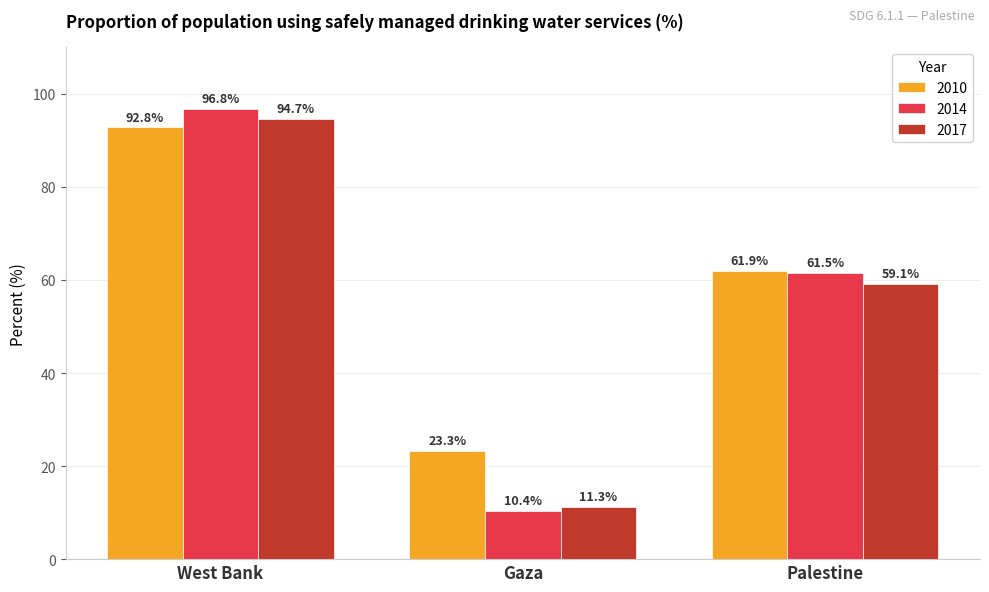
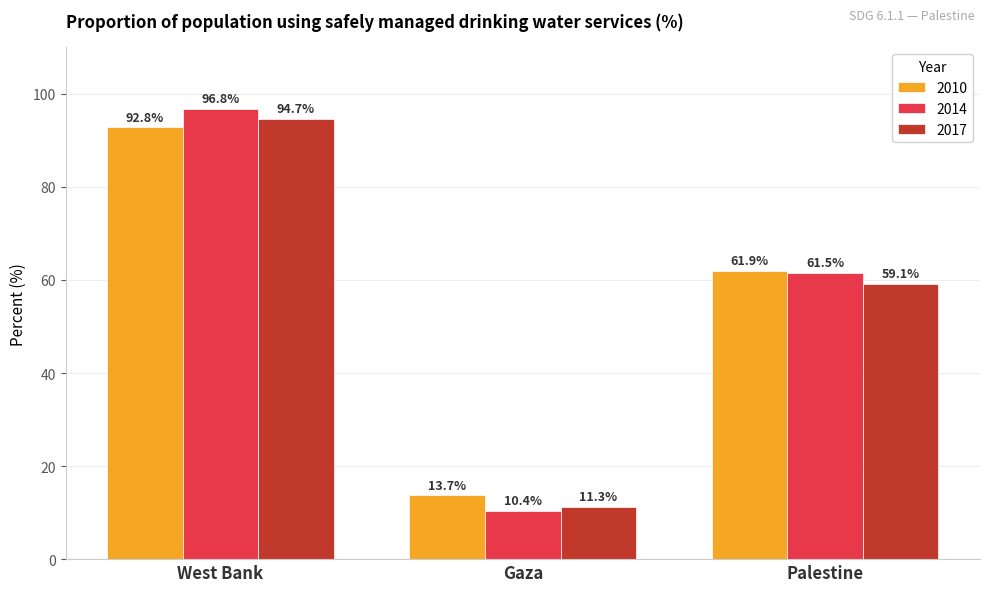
  {
    "2010": {
      "West Bank": "92.8%",
-     "Gaza": "23.3%",
+     "Gaza": "13.7%",
      "Palestine": "61.9%"
    }
  }
